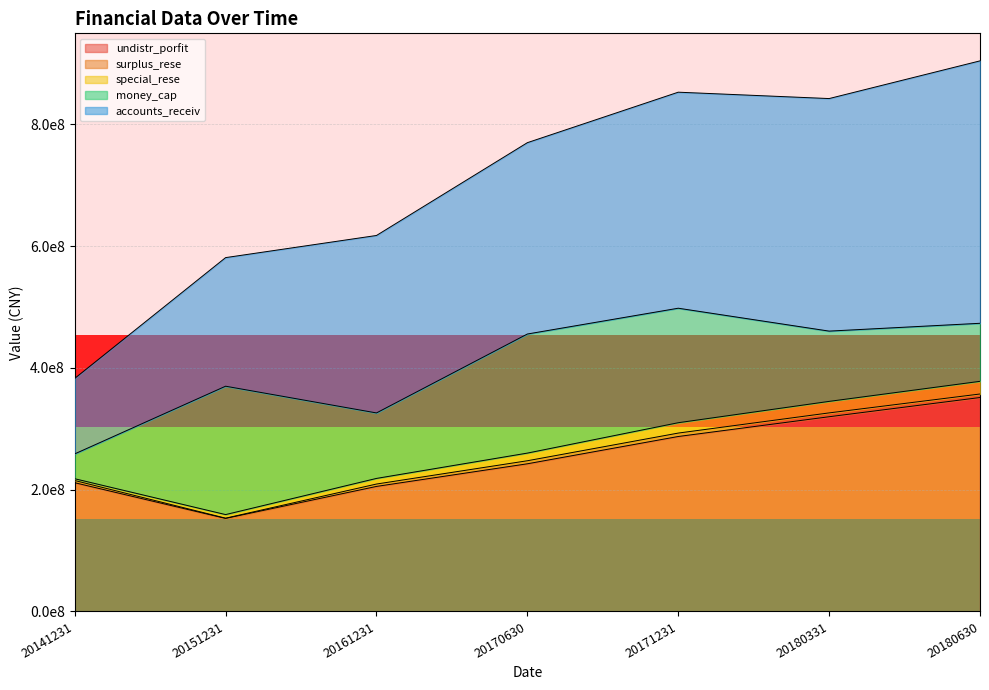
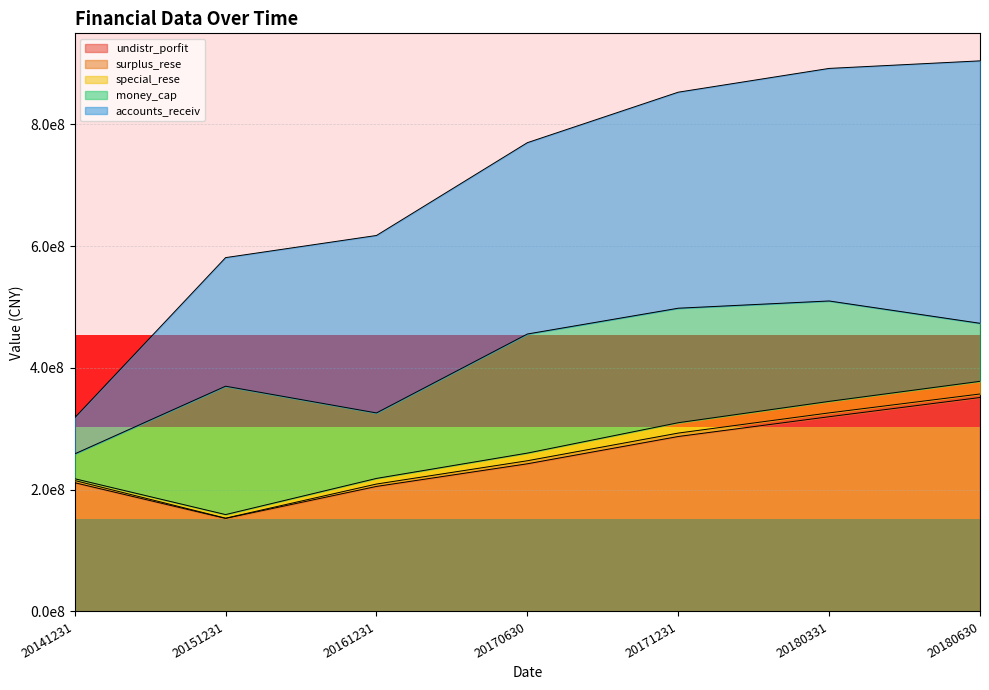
  {
    "special_rese": {
      "20151231": 10000000,
      "20161231": 10000000,
      "20170630": 10000000,
      "20171231": 20000000,
      "20180331": 20000000,
      "20180630": 20000000
    },
    "money_cap": {
      "20141231": 40000000,
      "20151231": 210000000,
      "20161231": 110000000,
      "20170630": 200000000,
      "20171231": 190000000,
-     "20180331": 120000000,
+     "20180331": 160000000,
      "20180630": 100000000
    },
    "accounts_receiv": {
-     "20141231": 120000000,
+     "20141231": 60000000,
      "20151231": 210000000,
      "20161231": 290000000,
      "20170630": 310000000,
      "20171231": 350000000,
      "20180331": 380000000,
      "20180630": 430000000
    }
  }
